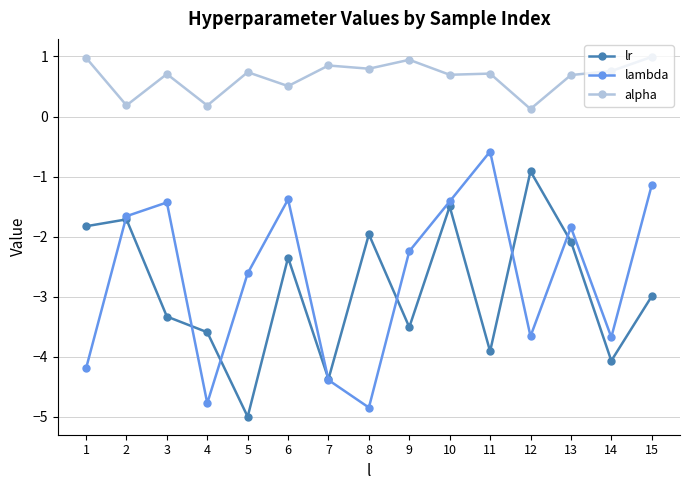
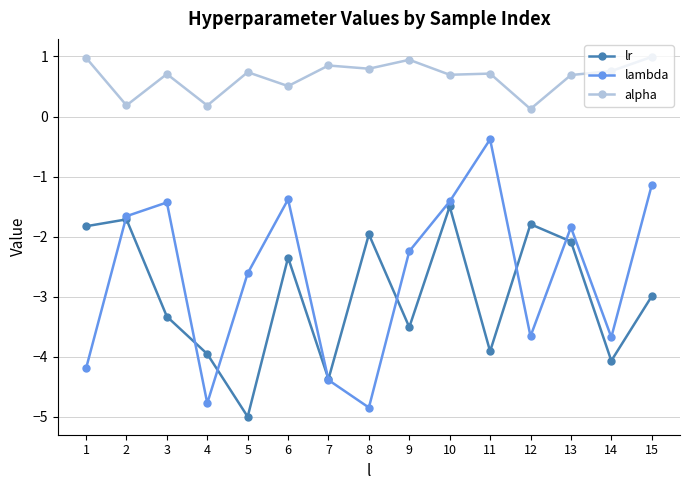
  {
    "lr": {
      "1": -1.8,
      "2": -1.7,
      "3": -3.3,
-     "4": -3.6,
+     "4": -4.0,
      "5": -5.0,
      "6": -2.3,
      "8": -2.0,
      "9": -3.5,
      "10": -1.5,
      "11": -3.9,
-     "12": -0.9,
+     "12": -1.8,
      "13": -2.1,
      "14": -4.1,
      "15": -3.0
    },
    "lambda": {
      "1": -4.2,
      "2": -1.7,
      "3": -1.4,
      "4": -4.8,
      "5": -2.6,
      "6": -1.4,
      "8": -4.8,
      "9": -2.2,
      "10": -1.4,
-     "11": -0.6,
+     "11": -0.4,
      "12": -3.7,
      "13": -1.8,
      "14": -3.7,
      "15": -1.1
    },
    "alpha": {
      "1": 1.0,
      "2": 0.2,
      "3": 0.7,
      "4": 0.2,
      "5": 0.7,
      "6": 0.5,
      "7": 0.9,
      "8": 0.8,
      "9": 0.9,
      "10": 0.7,
      "11": 0.7,
      "12": 0.1,
      "13": 0.7
    }
  }
